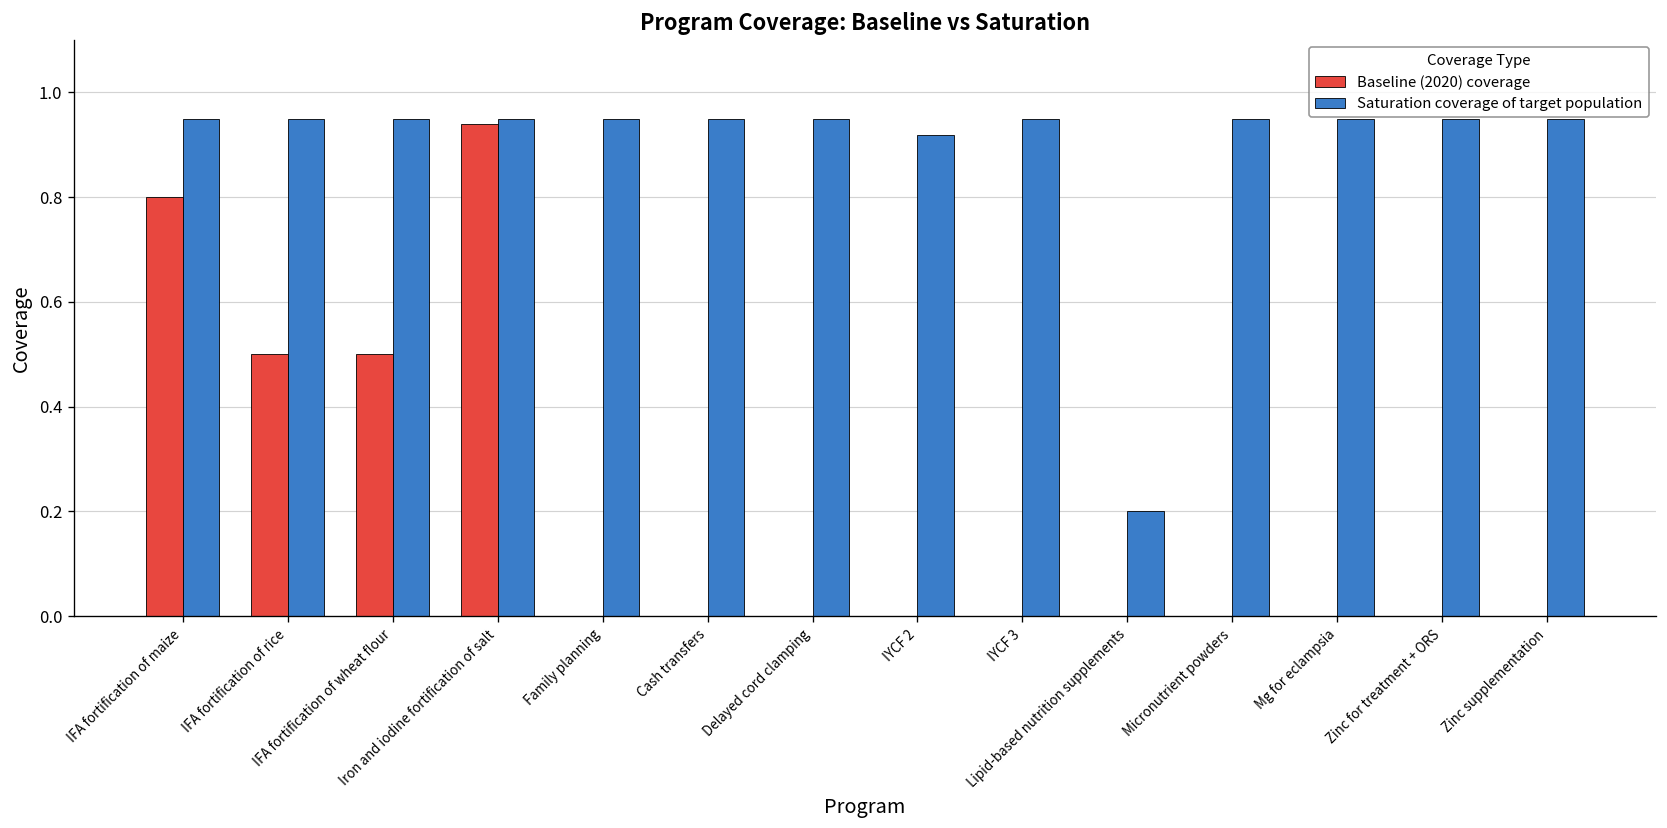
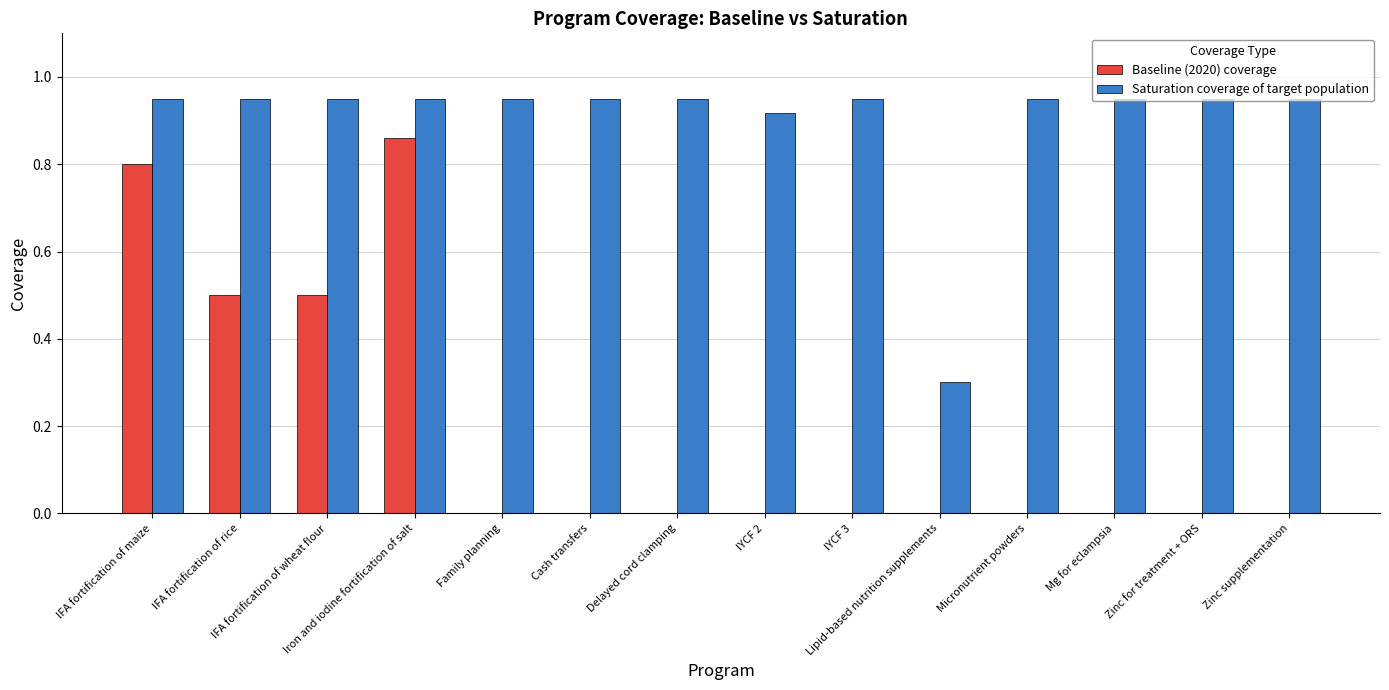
  {
    "Baseline (2020) coverage": {
      "IFA fortification of maize": 0.80,
      "IFA fortification of rice": 0.50,
      "IFA fortification of wheat flour": 0.50,
-     "Iron and iodine fortification of salt": 0.94,
+     "Iron and iodine fortification of salt": 0.86,
      "Family planning": 0.00,
      "Cash transfers": 0.00,
      "Delayed cord clamping": 0.00,
      "IYCF 2": 0.00,
      "IYCF 3": 0.00,
      "Lipid-based nutrition supplements": 0.00,
      "Micronutrient powders": 0.00,
      "Mg for eclampsia": 0.00,
      "Zinc for treatment + ORS": 0.00,
      "Zinc supplementation": 0.00
    },
    "Saturation coverage of target population": {
      "IFA fortification of maize": 0.95,
      "IFA fortification of rice": 0.95,
      "IFA fortification of wheat flour": 0.95,
      "Iron and iodine fortification of salt": 0.95,
      "Family planning": 0.95,
      "Cash transfers": 0.95,
      "Delayed cord clamping": 0.95,
      "IYCF 2": 0.92,
      "IYCF 3": 0.95,
-     "Lipid-based nutrition supplements": 0.2,
+     "Lipid-based nutrition supplements": 0.3,
      "Micronutrient powders": 0.95
    }
  }
